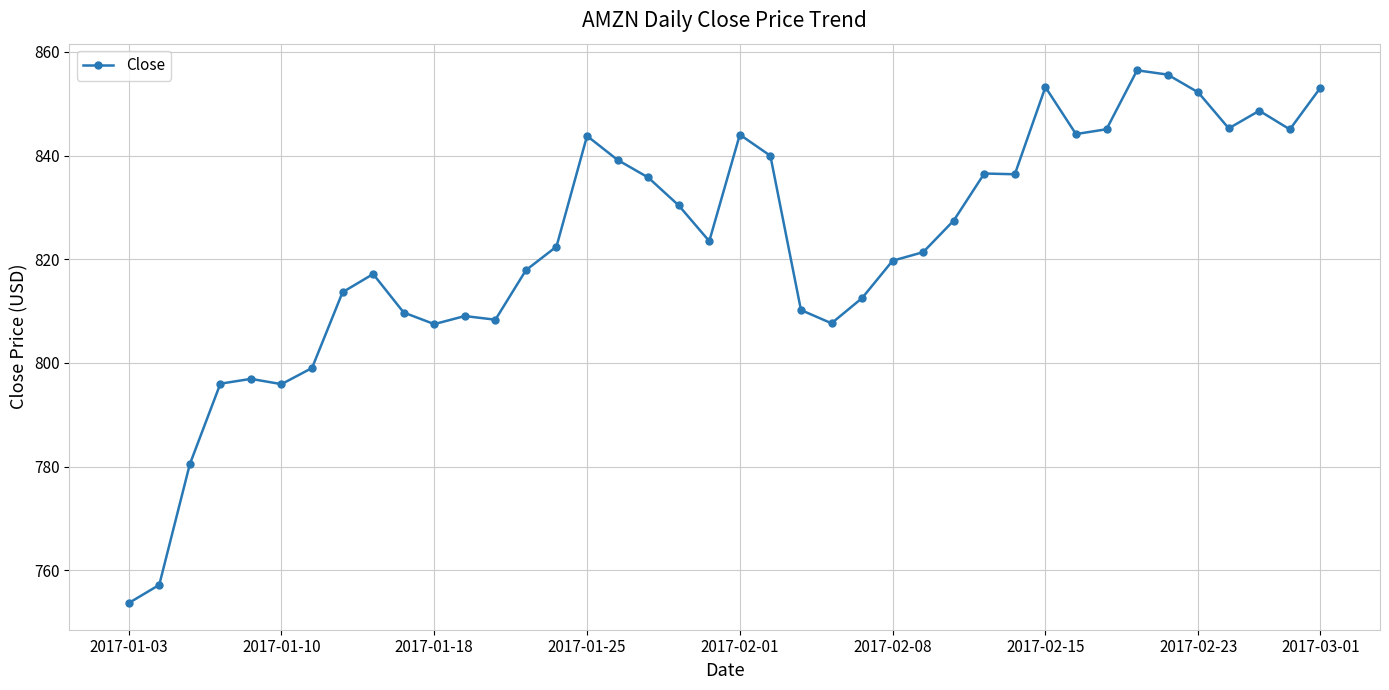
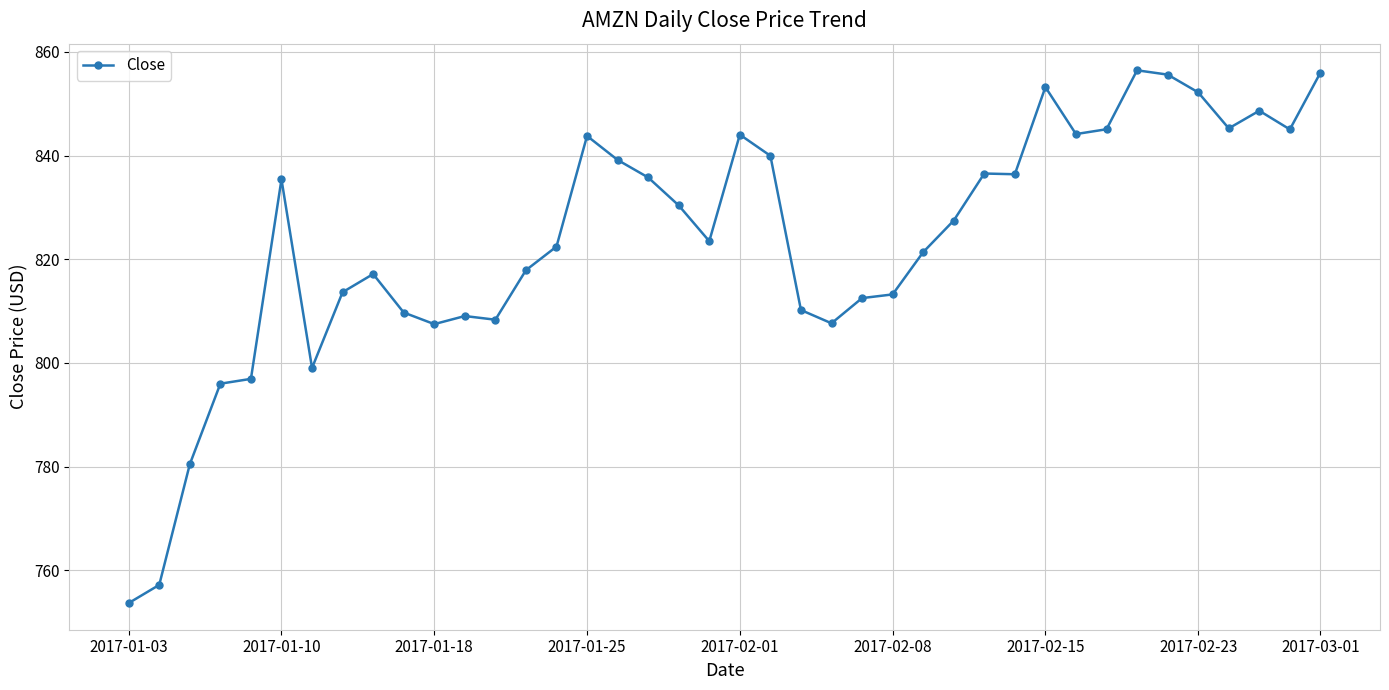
  {
    "2017-01-03": 754,
-   "2017-01-10": 796,
+   "2017-01-10": 835,
    "2017-01-18": 807,
    "2017-01-25": 844,
    "2017-02-01": 844,
-   "2017-02-08": 820,
+   "2017-02-08": 813,
    "2017-02-15": 853,
    "2017-02-23": 852,
-   "2017-03-01": 853
+   "2017-03-01": 856
  }
